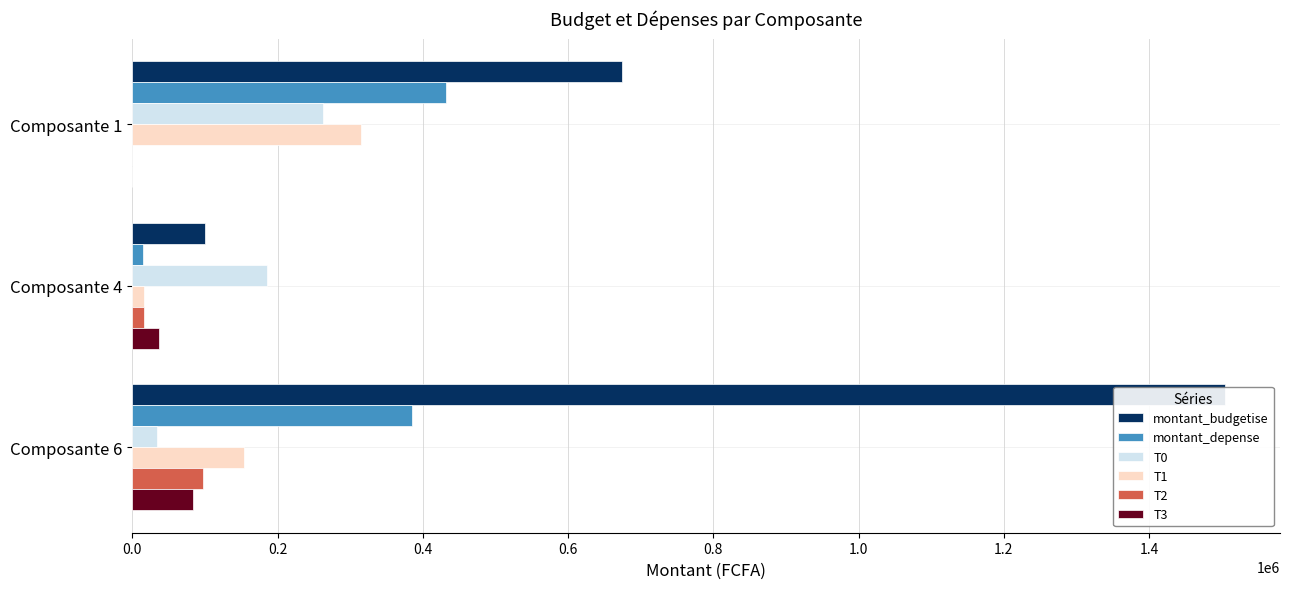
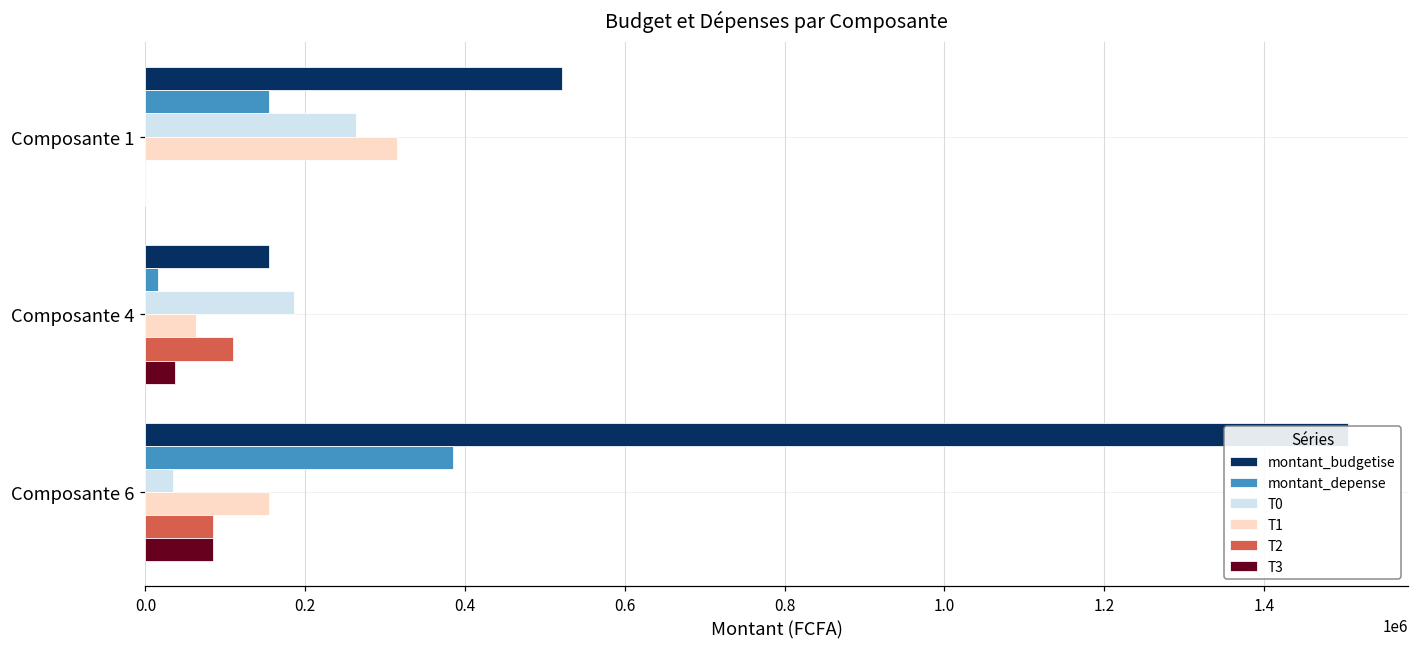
  {
    "montant_budgetise": {
-     "Composante 1": 670000,
-     "Composante 4": 100000
+     "Composante 1": 520000,
+     "Composante 4": 150000
    },
    "montant_depense": {
-     "Composante 1": 430000,
+     "Composante 1": 150000,
      "Composante 4": 20000,
      "Composante 6": 390000
    },
    "T0": {
      "Composante 1": 260000,
      "Composante 4": 190000,
      "Composante 6": 30000
    },
    "T1": {
      "Composante 1": 320000,
-     "Composante 4": 20000,
+     "Composante 4": 60000,
      "Composante 6": 150000
    },
    "T2": {
      "Composante 1": 0,
-     "Composante 4": 20000,
-     "Composante 6": 100000
+     "Composante 4": 110000,
+     "Composante 6": 80000
    },
    "T3": {
      "Composante 1": 0,
      "Composante 4": 40000,
      "Composante 6": 80000
    }
  }
